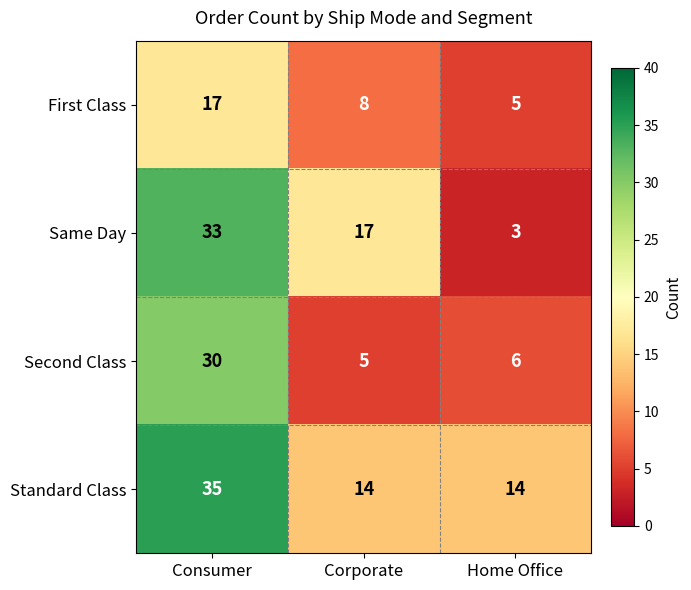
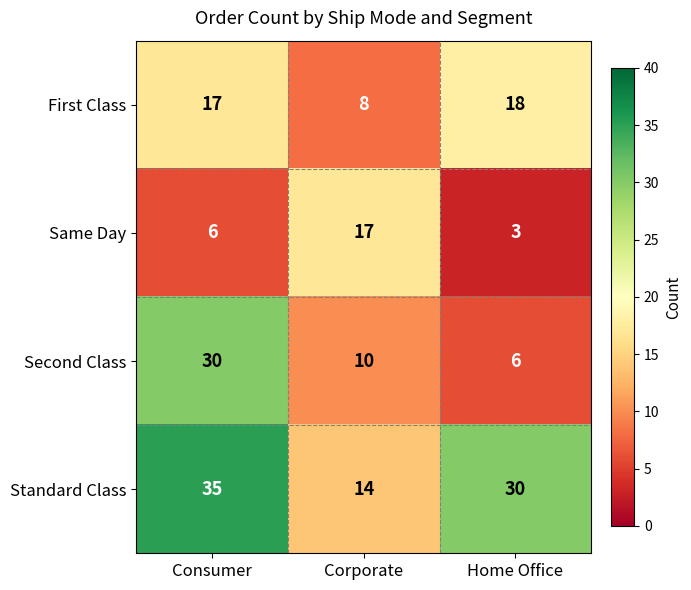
  {
    "First Class": {
      "Consumer": 17,
      "Corporate": 8,
-     "Home Office": 5
+     "Home Office": 18
    },
    "Same Day": {
-     "Consumer": 33,
+     "Consumer": 6,
      "Corporate": 17,
      "Home Office": 3
    },
    "Second Class": {
      "Consumer": 30,
-     "Corporate": 5,
+     "Corporate": 10,
      "Home Office": 6
    },
    "Standard Class": {
      "Consumer": 35,
      "Corporate": 14,
-     "Home Office": 14
+     "Home Office": 30
    }
  }
